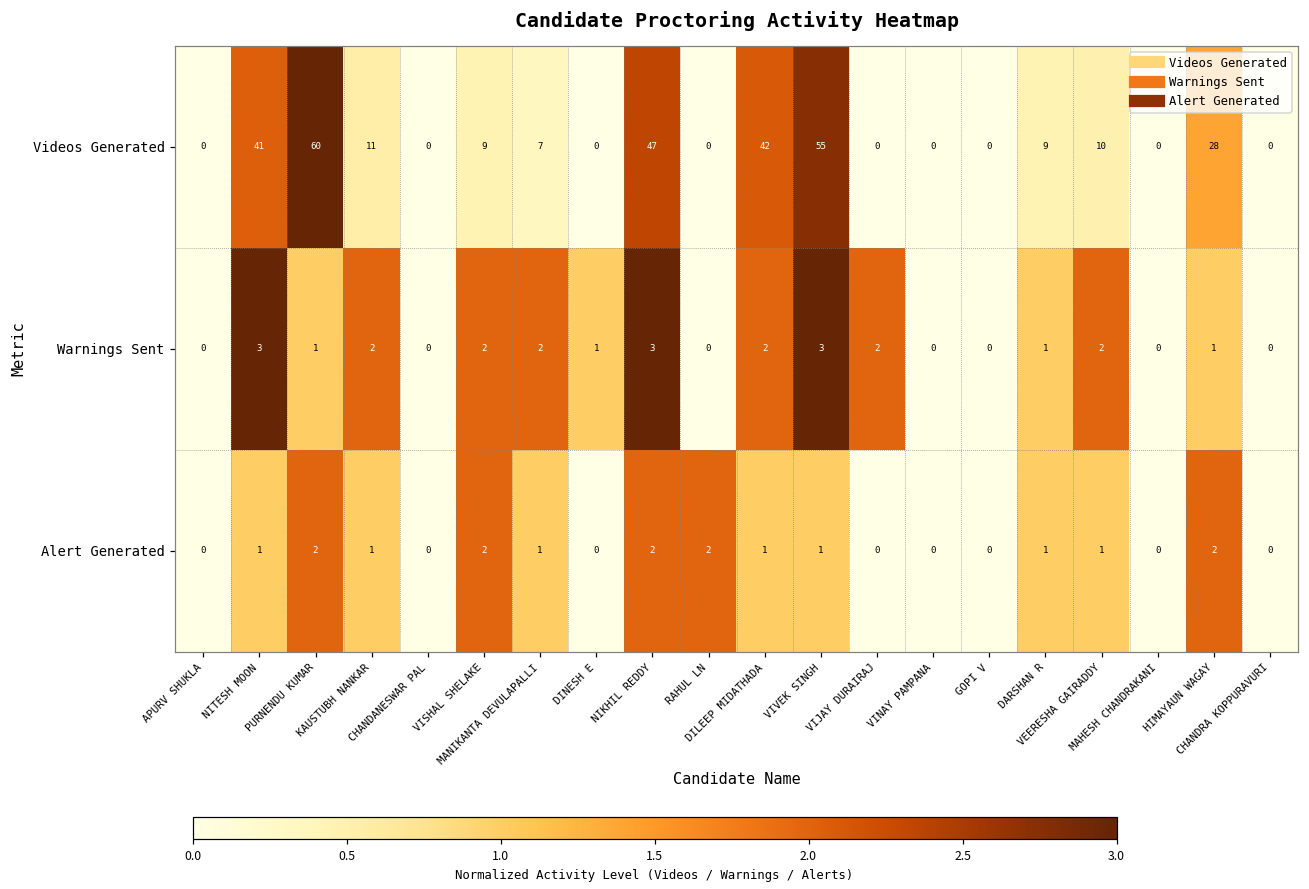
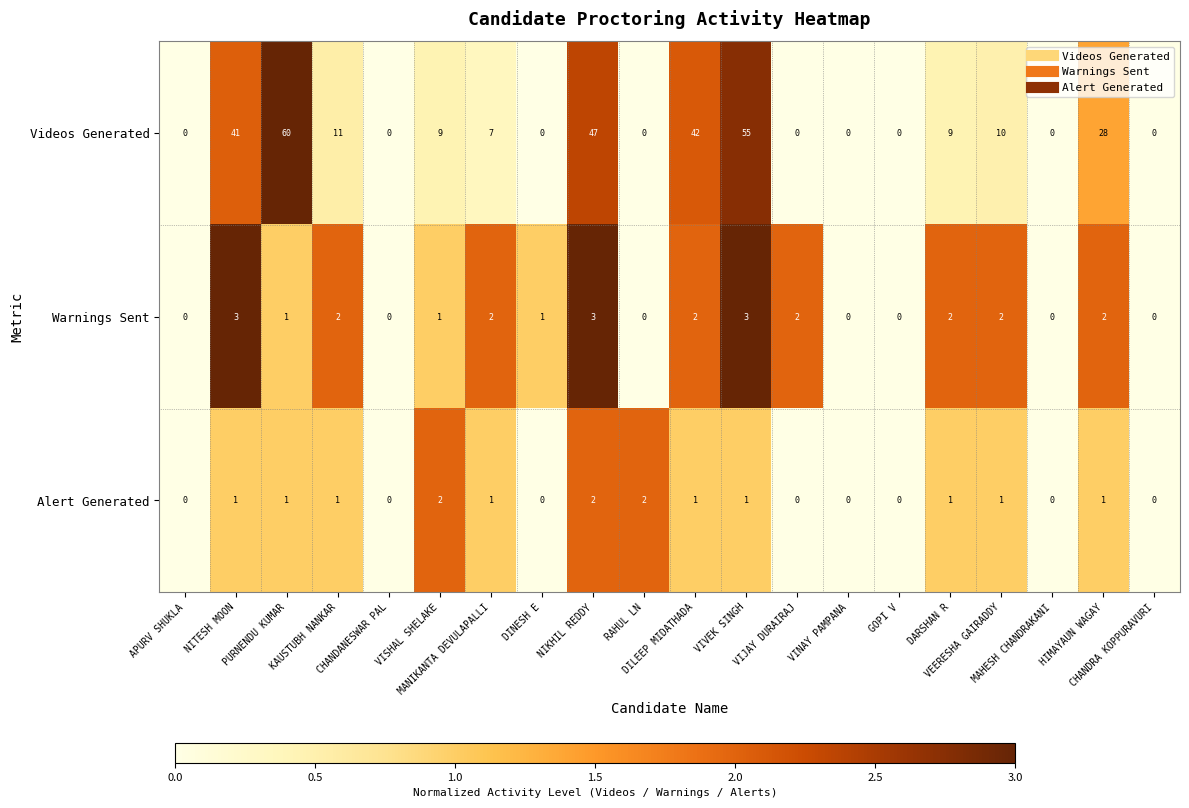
  {
    "Videos Generated": {
      "APURV SHUKLA": 0,
      "NITESH MOON": 41,
      "PURNENDU KUMAR": 60,
      "KAUSTUBH NANKAR": 11,
      "CHANDANESWAR PAL": 0,
      "VISHAL SHELAKE": 9,
      "MANIKANTA DEVULAPALLI": 7,
      "DINESH E": 0,
      "NIKHIL REDDY": 47,
      "RAHUL LN": 0,
      "DILEEP MIDATHADA": 42,
      "VIVEK SINGH": 55,
      "VIJAY DURAIRAJ": 0,
      "VINAY PAMPANA": 0,
      "GOPI V": 0,
      "DARSHAN R": 9,
      "VEERESHA GAIRADDY": 10,
      "MAHESH CHANDRAKANI": 0,
      "HIMAYAUN WAGAY": 28,
      "CHANDRA KOPPURAVURI": 0
    },
    "Warnings Sent": {
      "APURV SHUKLA": 0,
      "NITESH MOON": 3,
      "PURNENDU KUMAR": 1,
      "KAUSTUBH NANKAR": 2,
      "CHANDANESWAR PAL": 0,
-     "VISHAL SHELAKE": 2,
+     "VISHAL SHELAKE": 1,
      "MANIKANTA DEVULAPALLI": 2,
      "DINESH E": 1,
      "NIKHIL REDDY": 3,
      "RAHUL LN": 0,
      "DILEEP MIDATHADA": 2,
      "VIVEK SINGH": 3,
      "VIJAY DURAIRAJ": 2,
      "VINAY PAMPANA": 0,
      "GOPI V": 0,
-     "DARSHAN R": 1,
+     "DARSHAN R": 2,
      "VEERESHA GAIRADDY": 2,
      "MAHESH CHANDRAKANI": 0,
-     "HIMAYAUN WAGAY": 1,
+     "HIMAYAUN WAGAY": 2,
      "CHANDRA KOPPURAVURI": 0
    },
    "Alert Generated": {
      "APURV SHUKLA": 0,
      "NITESH MOON": 1,
-     "PURNENDU KUMAR": 2,
+     "PURNENDU KUMAR": 1,
      "KAUSTUBH NANKAR": 1,
      "CHANDANESWAR PAL": 0,
      "VISHAL SHELAKE": 2,
      "MANIKANTA DEVULAPALLI": 1,
      "DINESH E": 0,
      "NIKHIL REDDY": 2,
      "RAHUL LN": 2,
      "DILEEP MIDATHADA": 1,
      "VIVEK SINGH": 1,
      "VIJAY DURAIRAJ": 0,
      "VINAY PAMPANA": 0,
      "GOPI V": 0,
      "DARSHAN R": 1,
      "VEERESHA GAIRADDY": 1,
      "MAHESH CHANDRAKANI": 0,
-     "HIMAYAUN WAGAY": 2,
+     "HIMAYAUN WAGAY": 1,
      "CHANDRA KOPPURAVURI": 0
    }
  }
